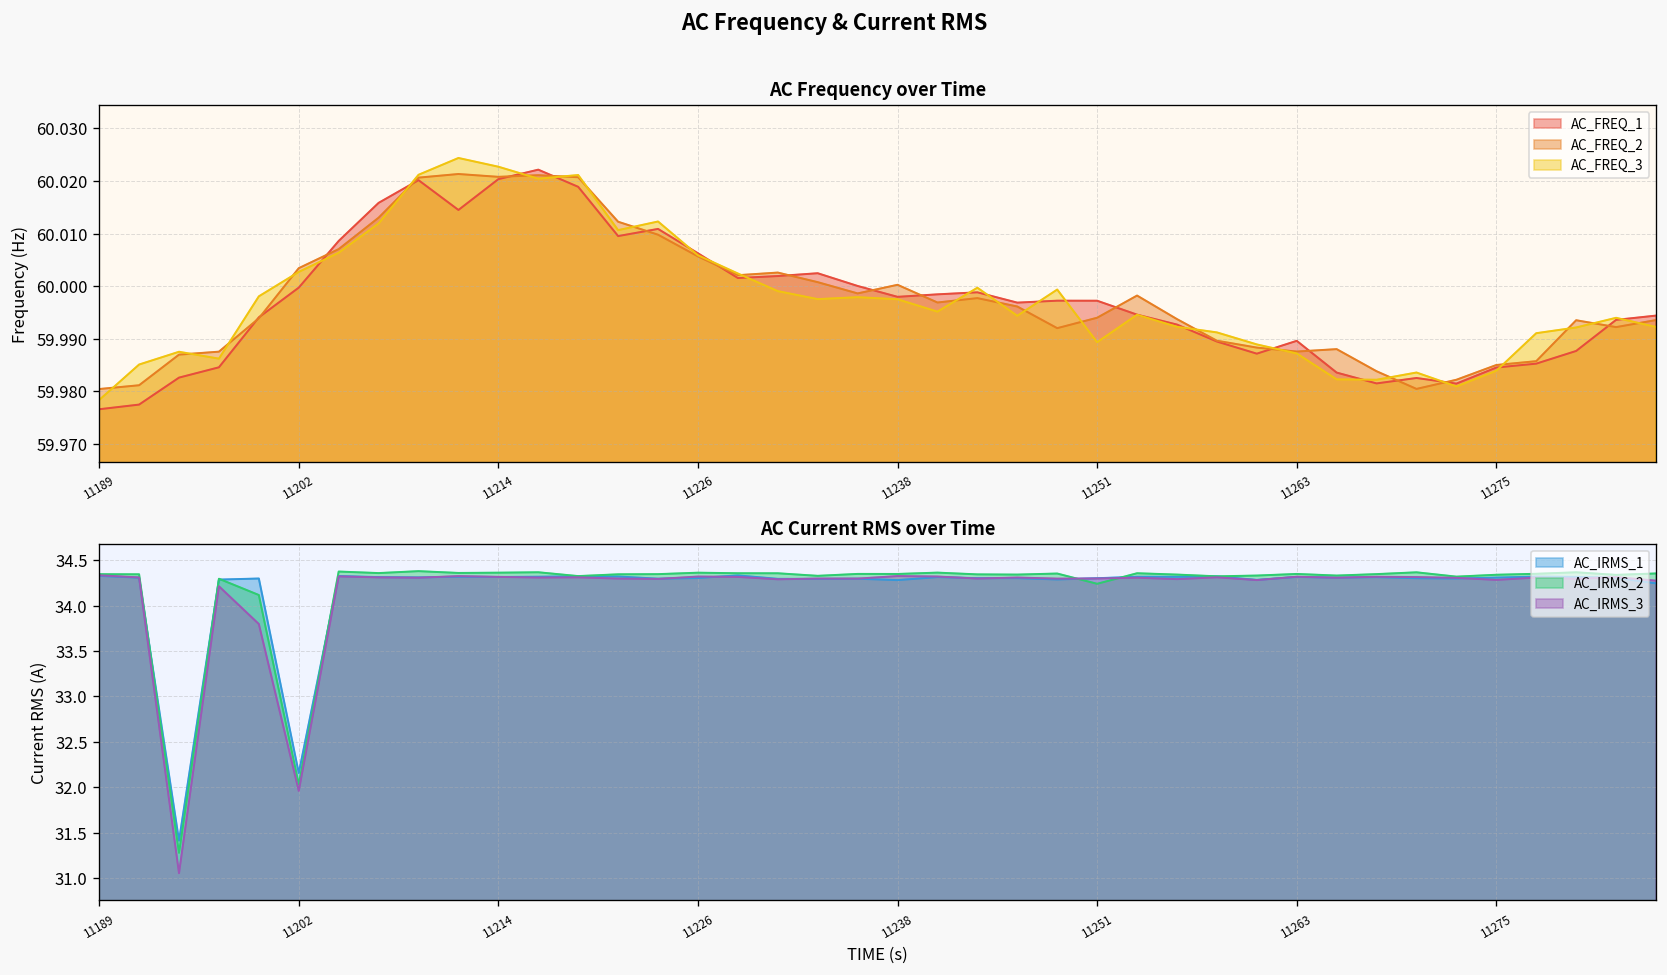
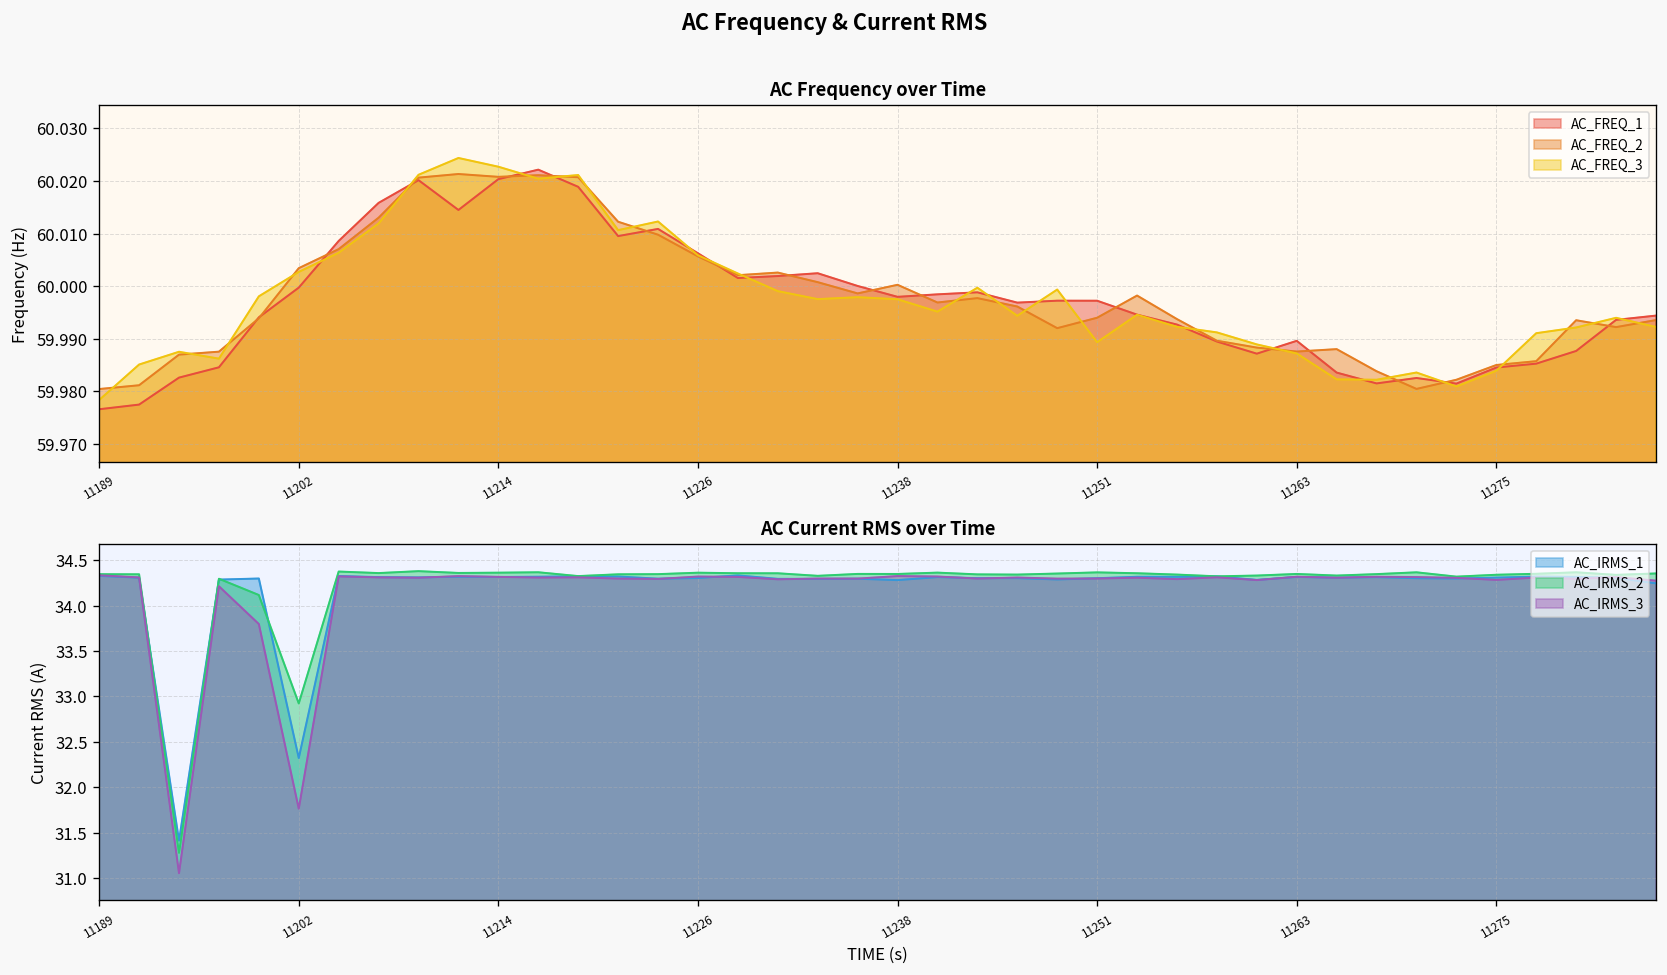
  {
    "AC Current RMS over Time": {
      "AC_IRMS_1": {
-       "11202": 32.2,
+       "11202": 32.3,
        "11238": 34.3
      },
      "AC_IRMS_2": {
-       "11202": 32.0,
+       "11202": 32.9,
        "11214": 34.4,
        "11226": 34.4,
-       "11251": 34.2
+       "11251": 34.4
      },
      "AC_IRMS_3": {
-       "11202": 32.0
+       "11202": 31.8
      }
    }
  }
